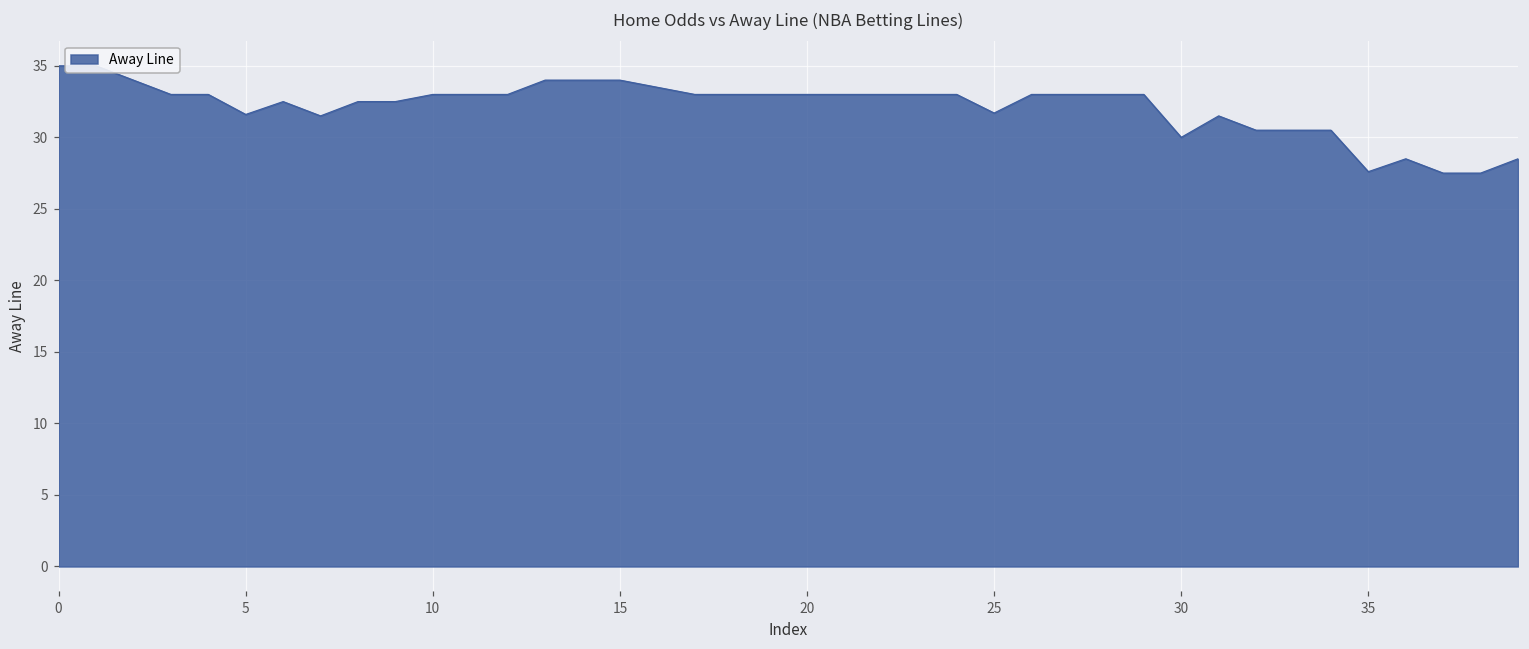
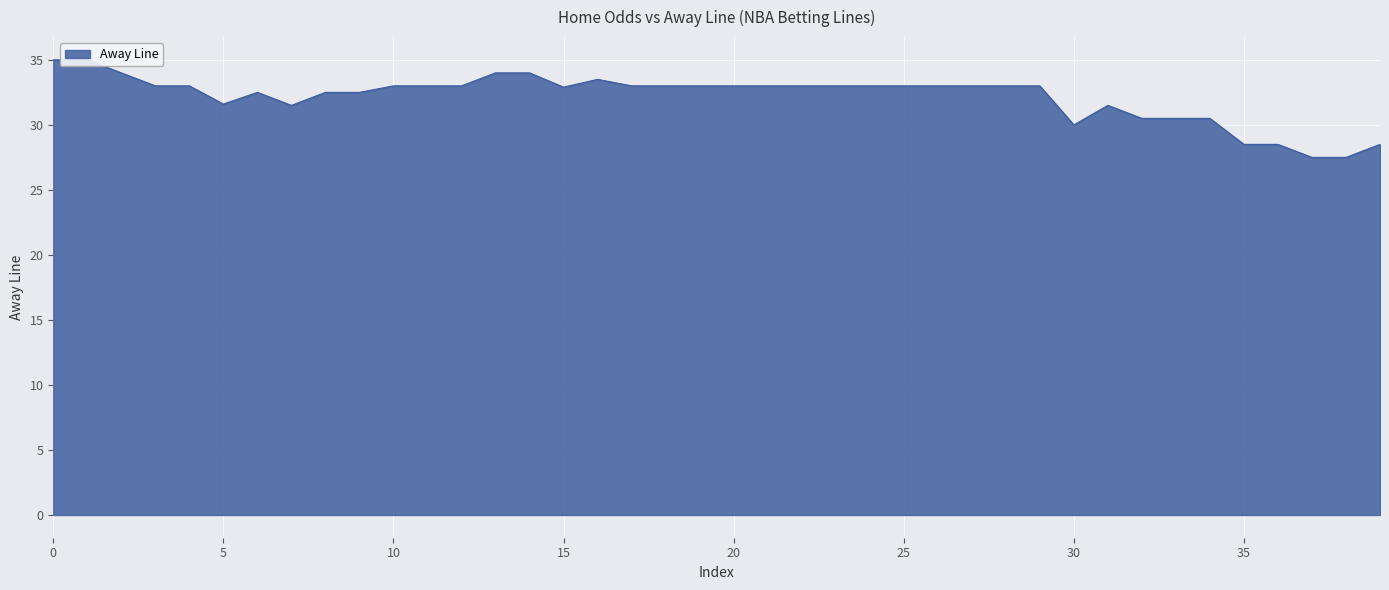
  {
    "0": 35.0,
    "5": 31.6,
    "10": 33.0,
-   "15": 34.0,
+   "15": 32.9,
    "20": 33.0,
-   "25": 31.7,
+   "25": 33.0,
    "30": 30.0,
-   "35": 27.6
+   "35": 28.5
  }
